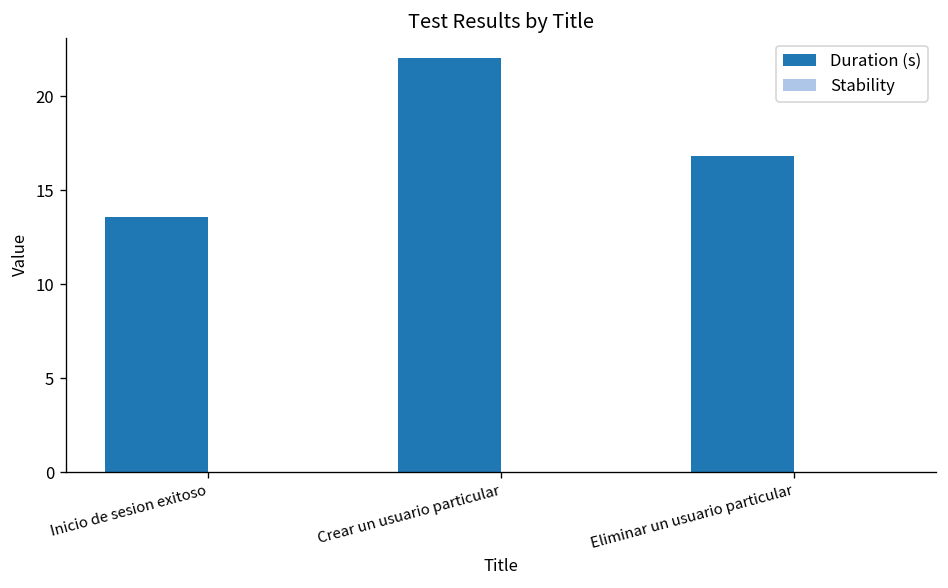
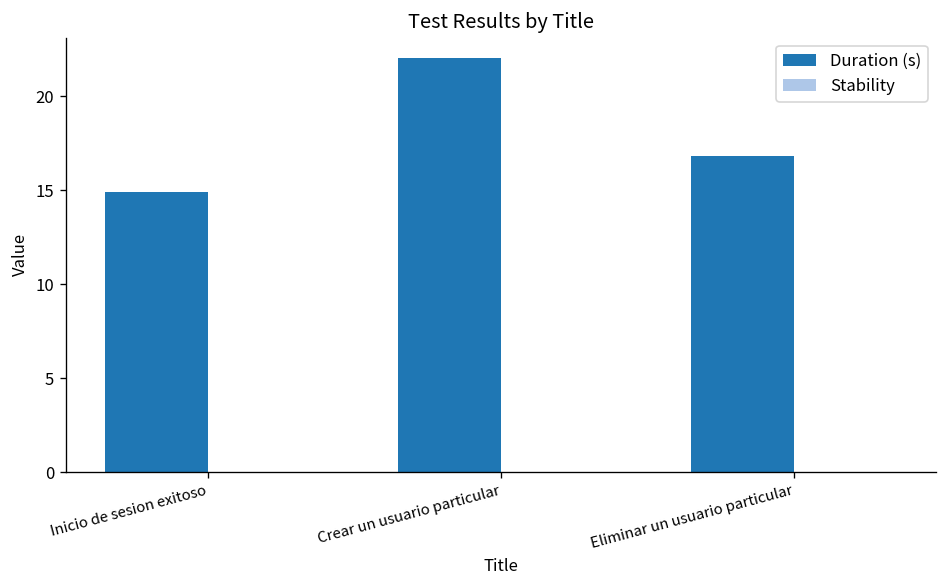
  {
    "Duration (s)": {
-     "Inicio de sesion exitoso": 13.6,
+     "Inicio de sesion exitoso": 14.9,
      "Crear un usuario particular": 22.0,
      "Eliminar un usuario particular": 16.9
    },
    "Stability": {
      "Inicio de sesion exitoso": 0.0,
      "Crear un usuario particular": 0.0,
      "Eliminar un usuario particular": 0.0
    }
  }
